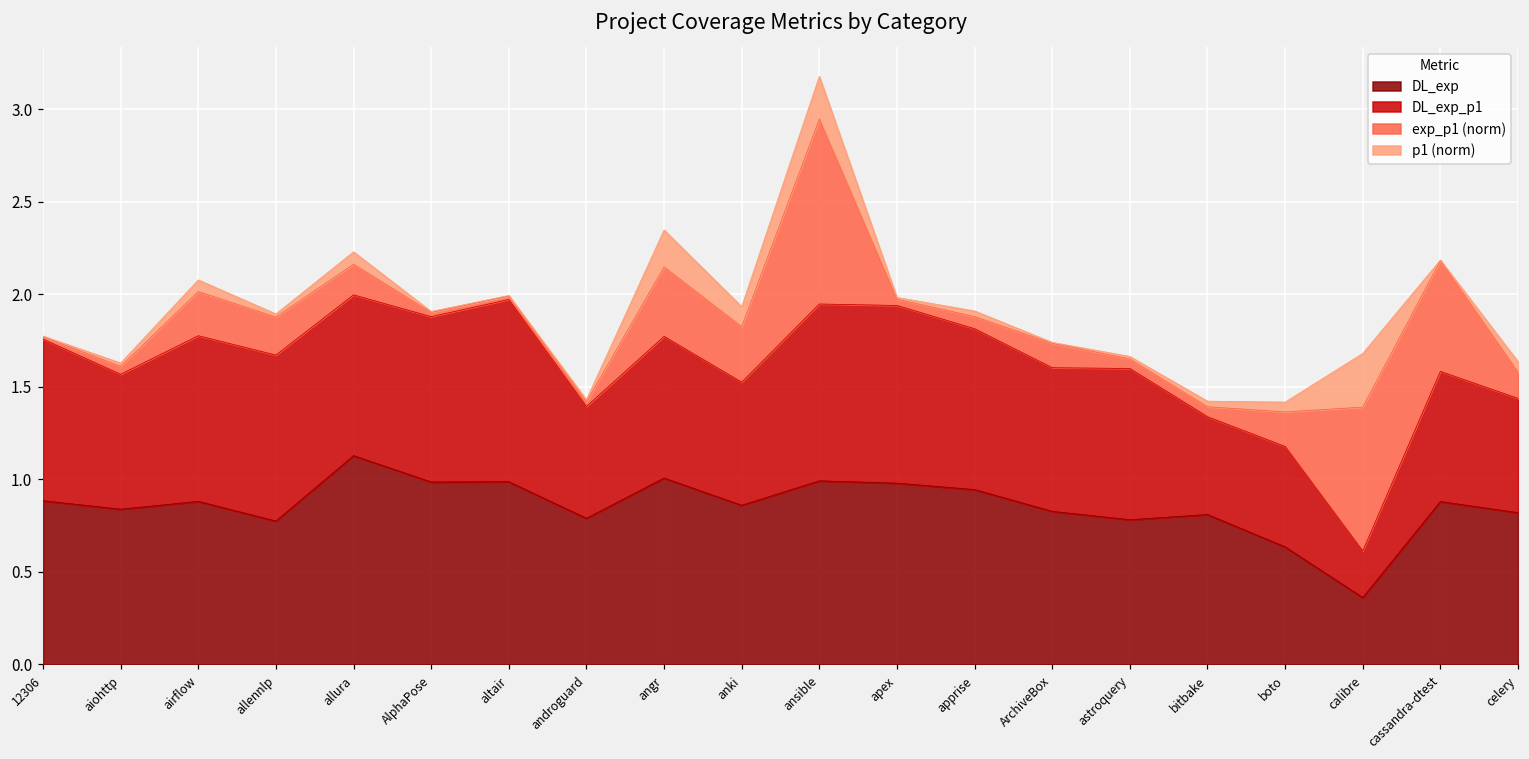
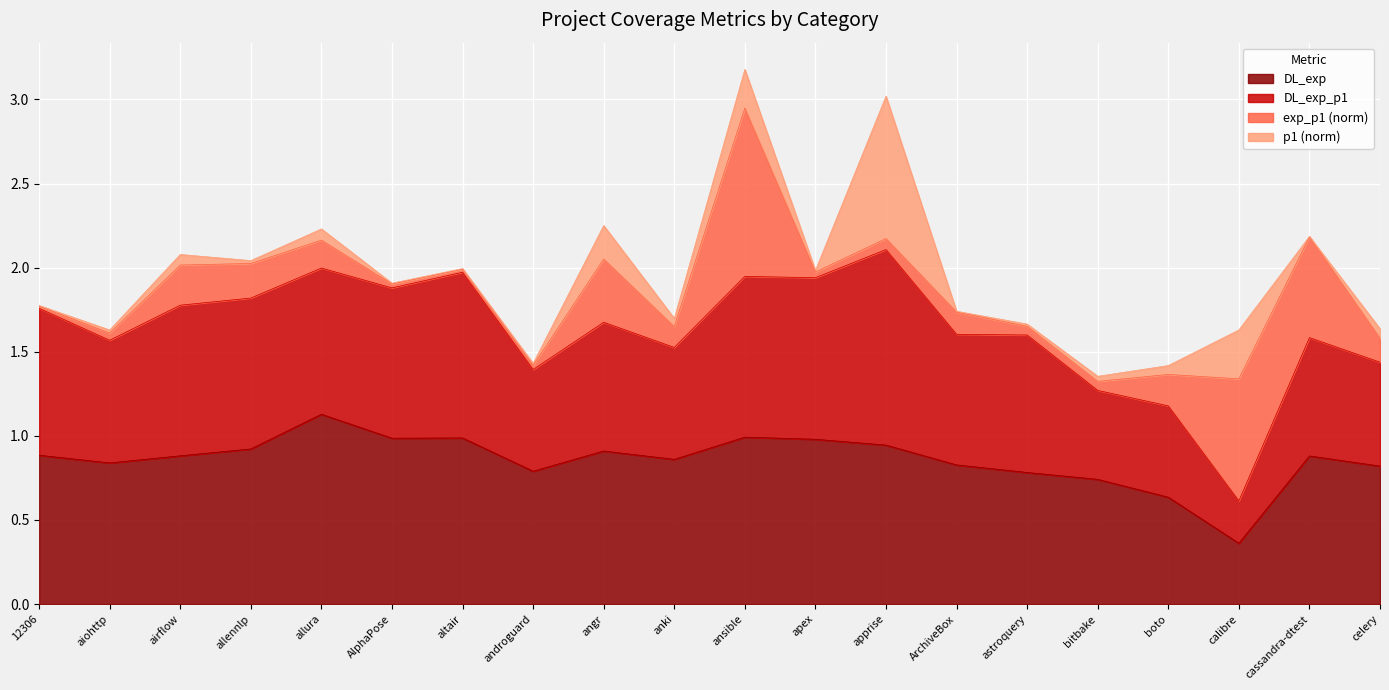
  {
    "DL_exp": {
      "12306": 0.88,
      "aiohttp": 0.84,
      "airflow": 0.88,
-     "allennlp": 0.77,
+     "allennlp": 0.92,
      "allura": 1.13,
      "AlphaPose": 0.99,
      "altair": 0.99,
      "androguard": 0.79,
-     "angr": 1.01,
+     "angr": 0.91,
      "anki": 0.86,
      "ansible": 0.99,
      "apex": 0.98,
      "apprise": 0.95,
      "ArchiveBox": 0.83,
      "astroquery": 0.78,
-     "bitbake": 0.81,
+     "bitbake": 0.74,
      "boto": 0.64,
      "calibre": 0.36,
      "cassandra-dtest": 0.88,
      "celery": 0.82
    },
    "DL_exp_p1": {
      "aiohttp": 0.73,
      "airflow": 0.90,
      "allennlp": 0.90,
      "allura": 0.87,
      "AlphaPose": 0.89,
      "altair": 0.98,
      "androguard": 0.60,
      "angr": 0.77,
      "anki": 0.67,
      "ansible": 0.96,
      "apex": 0.96,
-     "apprise": 0.87,
+     "apprise": 1.16,
      "ArchiveBox": 0.78,
      "astroquery": 0.82,
      "bitbake": 0.53,
      "boto": 0.54,
      "calibre": 0.25,
      "cassandra-dtest": 0.70,
      "celery": 0.62
    },
    "exp_p1 (norm)": {
      "aiohttp": 0.04,
      "airflow": 0.24,
      "allennlp": 0.21,
      "allura": 0.17,
      "angr": 0.38,
-     "anki": 0.30,
+     "anki": 0.12,
      "ansible": 1.00,
      "apprise": 0.07,
      "bitbake": 0.05,
      "boto": 0.19,
-     "calibre": 0.78,
+     "calibre": 0.73,
      "celery": 0.14
    },
    "p1 (norm)": {
      "aiohttp": 0.02,
      "airflow": 0.06,
      "allennlp": 0.02,
      "allura": 0.07,
      "angr": 0.20,
-     "anki": 0.11,
+     "anki": 0.05,
      "ansible": 0.23,
-     "apprise": 0.03,
+     "apprise": 0.85,
      "bitbake": 0.03,
      "boto": 0.05,
      "calibre": 0.29,
      "celery": 0.06
    }
  }
